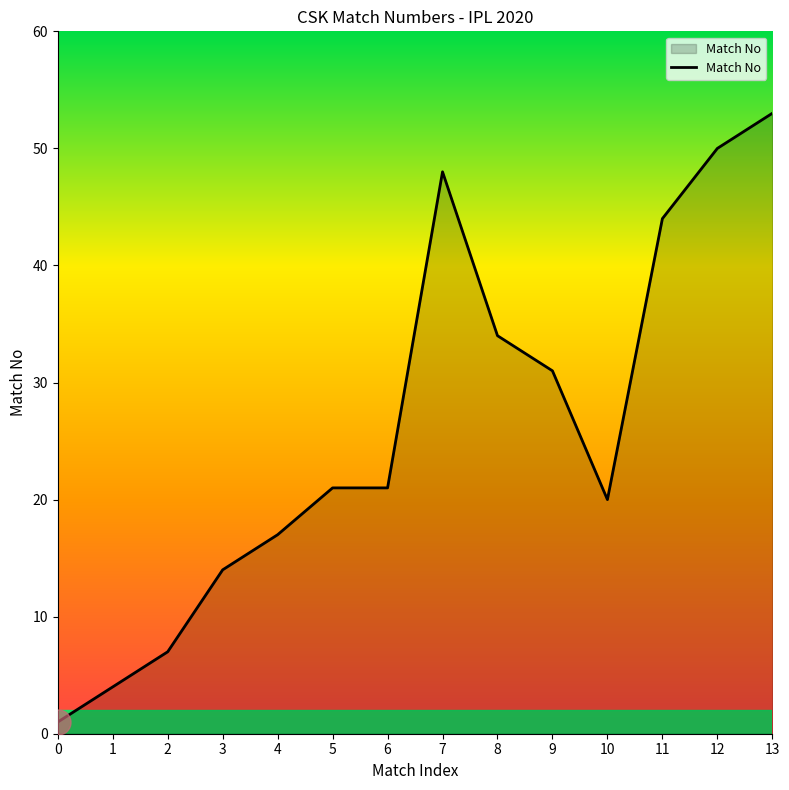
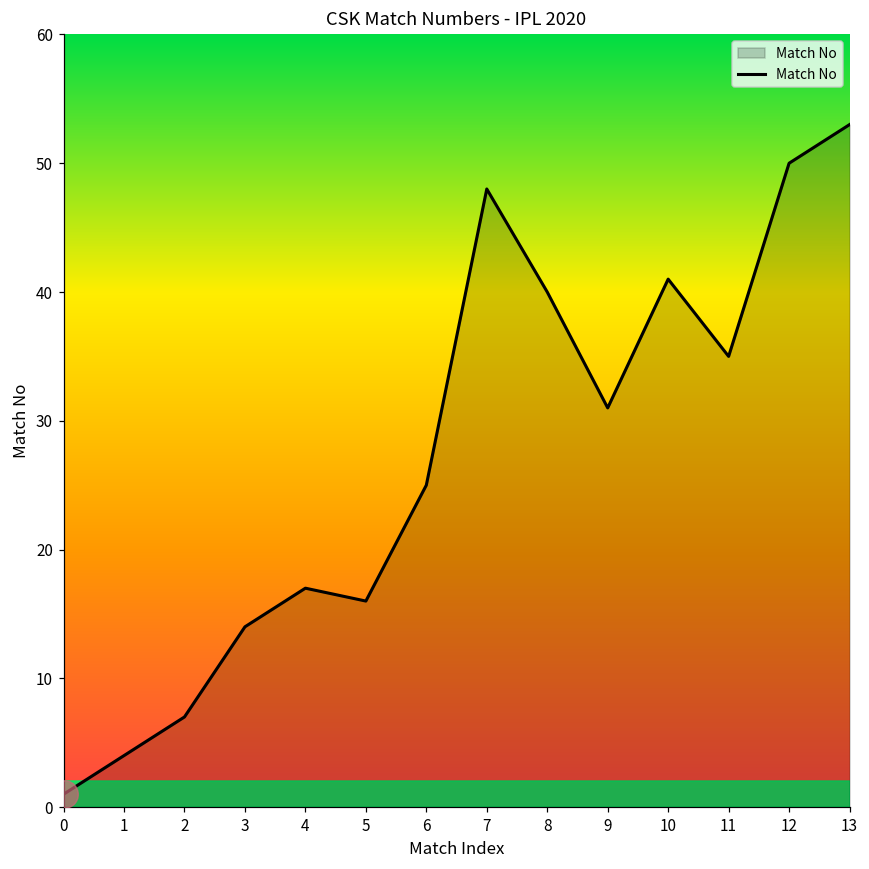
  {
    "Match No": {
      "1": 4,
      "2": 7,
      "3": 14,
      "4": 17,
-     "5": 21,
-     "6": 21,
+     "5": 16,
+     "6": 25,
      "7": 48,
-     "8": 34,
+     "8": 40,
      "9": 31,
-     "10": 20,
-     "11": 44,
+     "10": 41,
+     "11": 35,
      "12": 50,
      "13": 53
    }
  }
